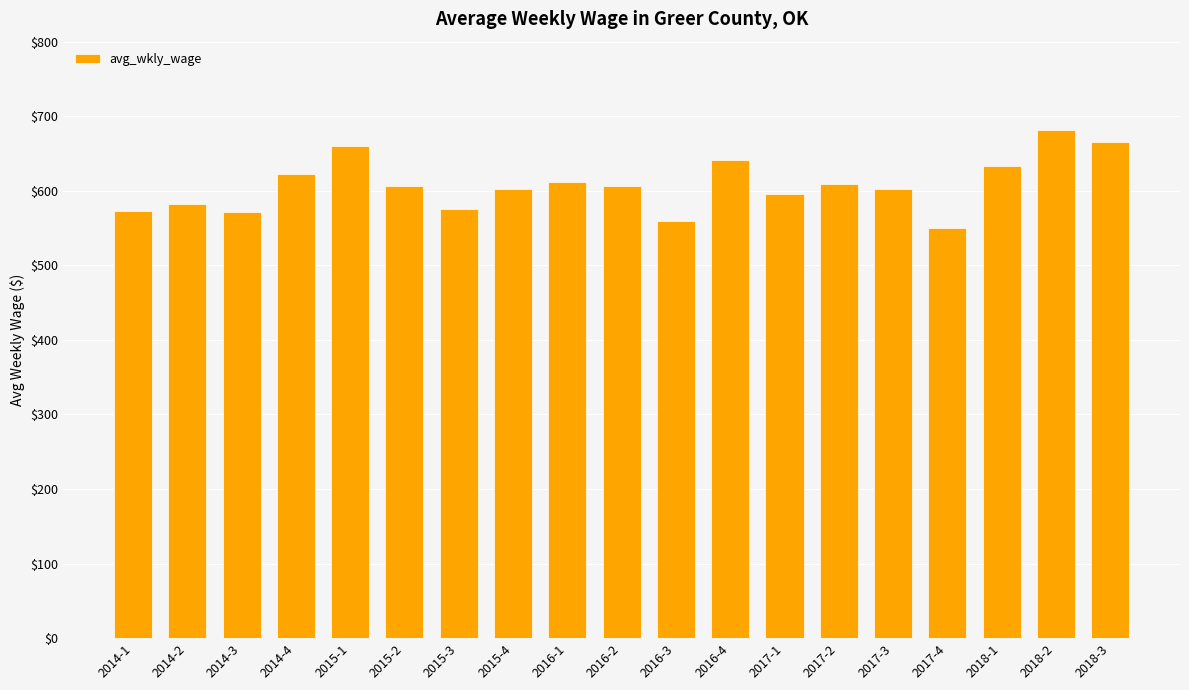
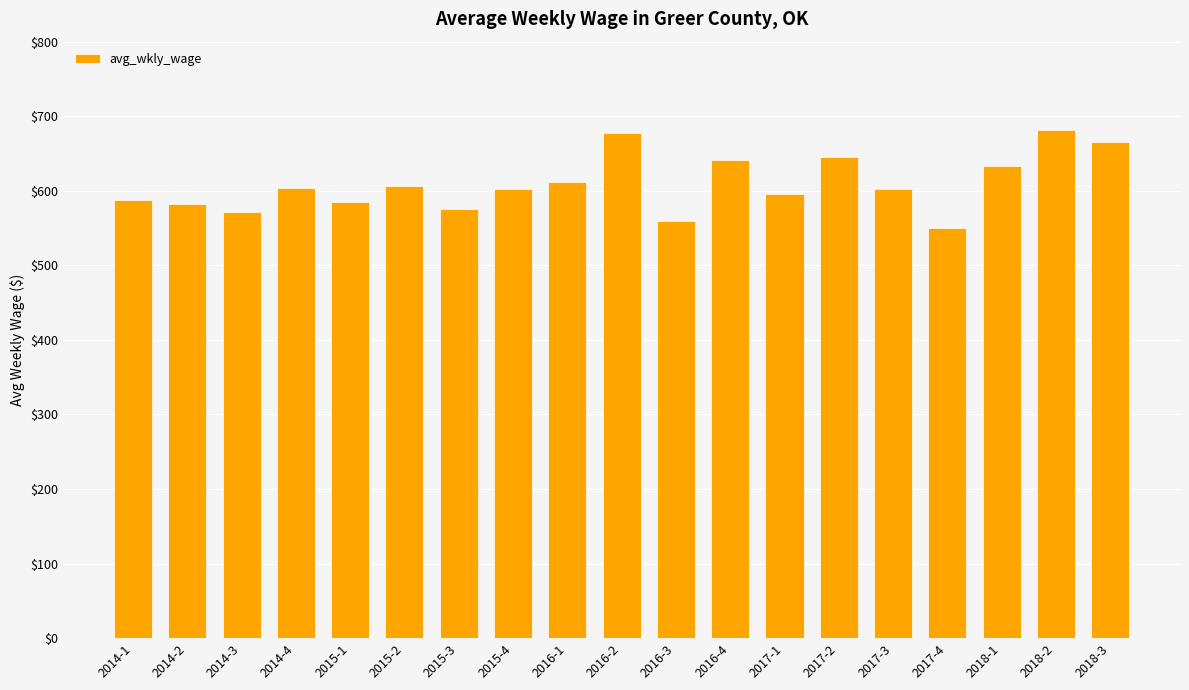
  {
-   "2014-1": "$570",
+   "2014-1": "$590",
    "2014-2": "$580",
    "2014-3": "$570",
-   "2014-4": "$620",
-   "2015-1": "$660",
+   "2014-4": "$600",
+   "2015-1": "$590",
    "2015-2": "$610",
    "2015-3": "$580",
    "2015-4": "$600",
    "2016-1": "$610",
-   "2016-2": "$610",
+   "2016-2": "$680",
    "2016-3": "$560",
    "2016-4": "$640",
    "2017-1": "$600",
-   "2017-2": "$610",
+   "2017-2": "$650",
    "2017-3": "$600",
    "2017-4": "$550",
    "2018-1": "$630",
    "2018-2": "$680",
    "2018-3": "$670"
  }
